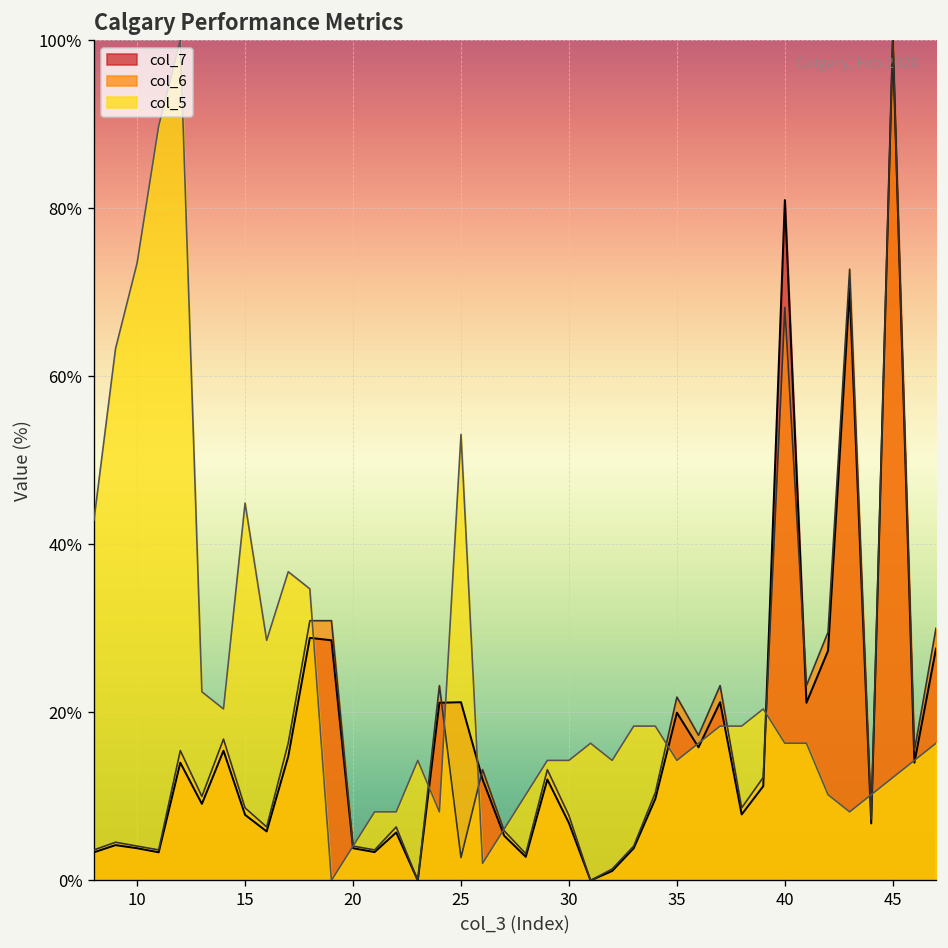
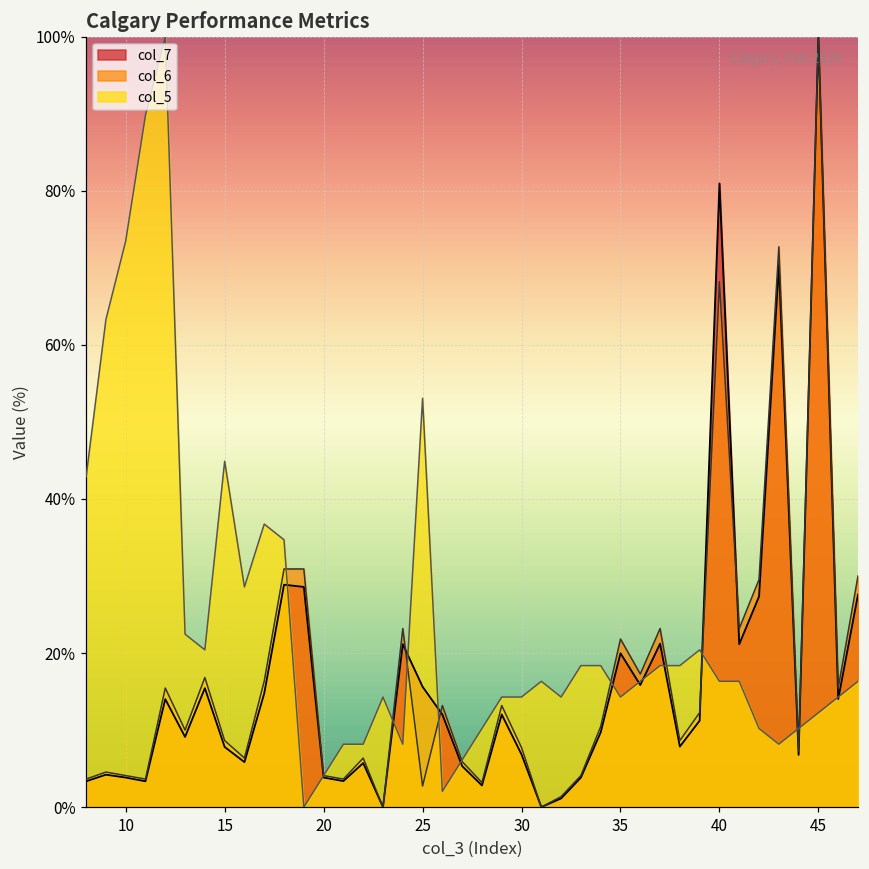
  {
    "col_7": {
      "15": "8%",
-     "25": "21%",
+     "25": "16%",
      "30": "7%",
      "35": "20%",
      "40": "81%"
    },
    "col_6": {
      "15": "9%",
      "25": "3%",
      "30": "8%",
      "35": "22%",
      "40": "68%"
    },
    "col_5": {
      "10": "73%",
      "15": "45%",
      "25": "53%",
      "30": "14%",
      "35": "14%",
      "40": "16%",
      "45": "12%"
    }
  }
